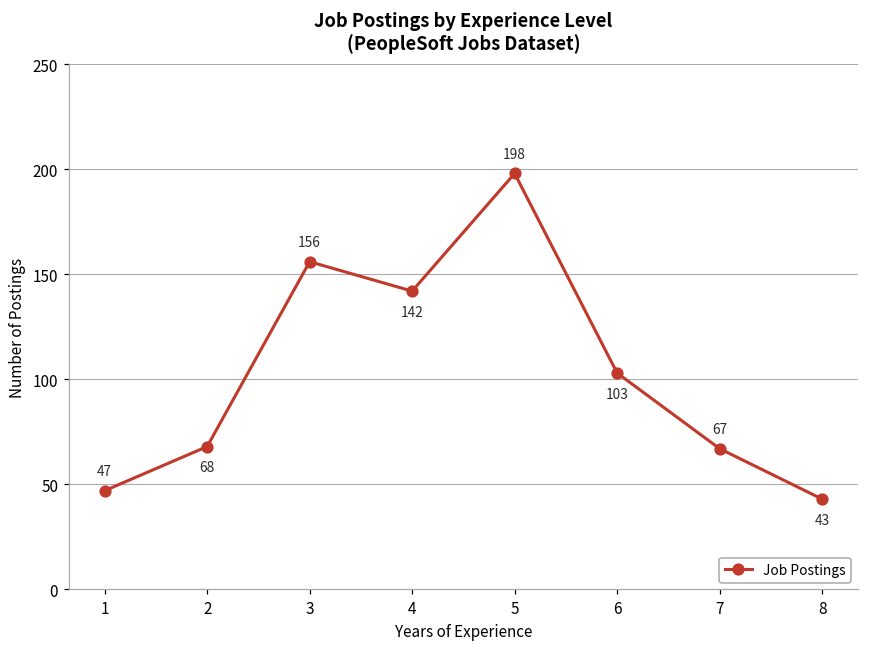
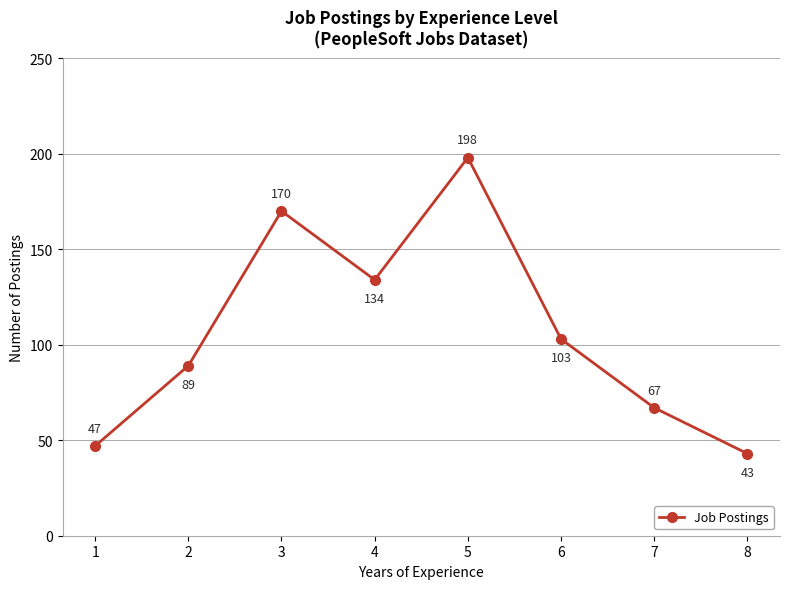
  {
    "1": 47,
-   "2": 68,
-   "3": 156,
-   "4": 142,
+   "2": 89,
+   "3": 170,
+   "4": 134,
    "5": 198,
    "6": 103,
    "7": 67,
    "8": 43
  }
